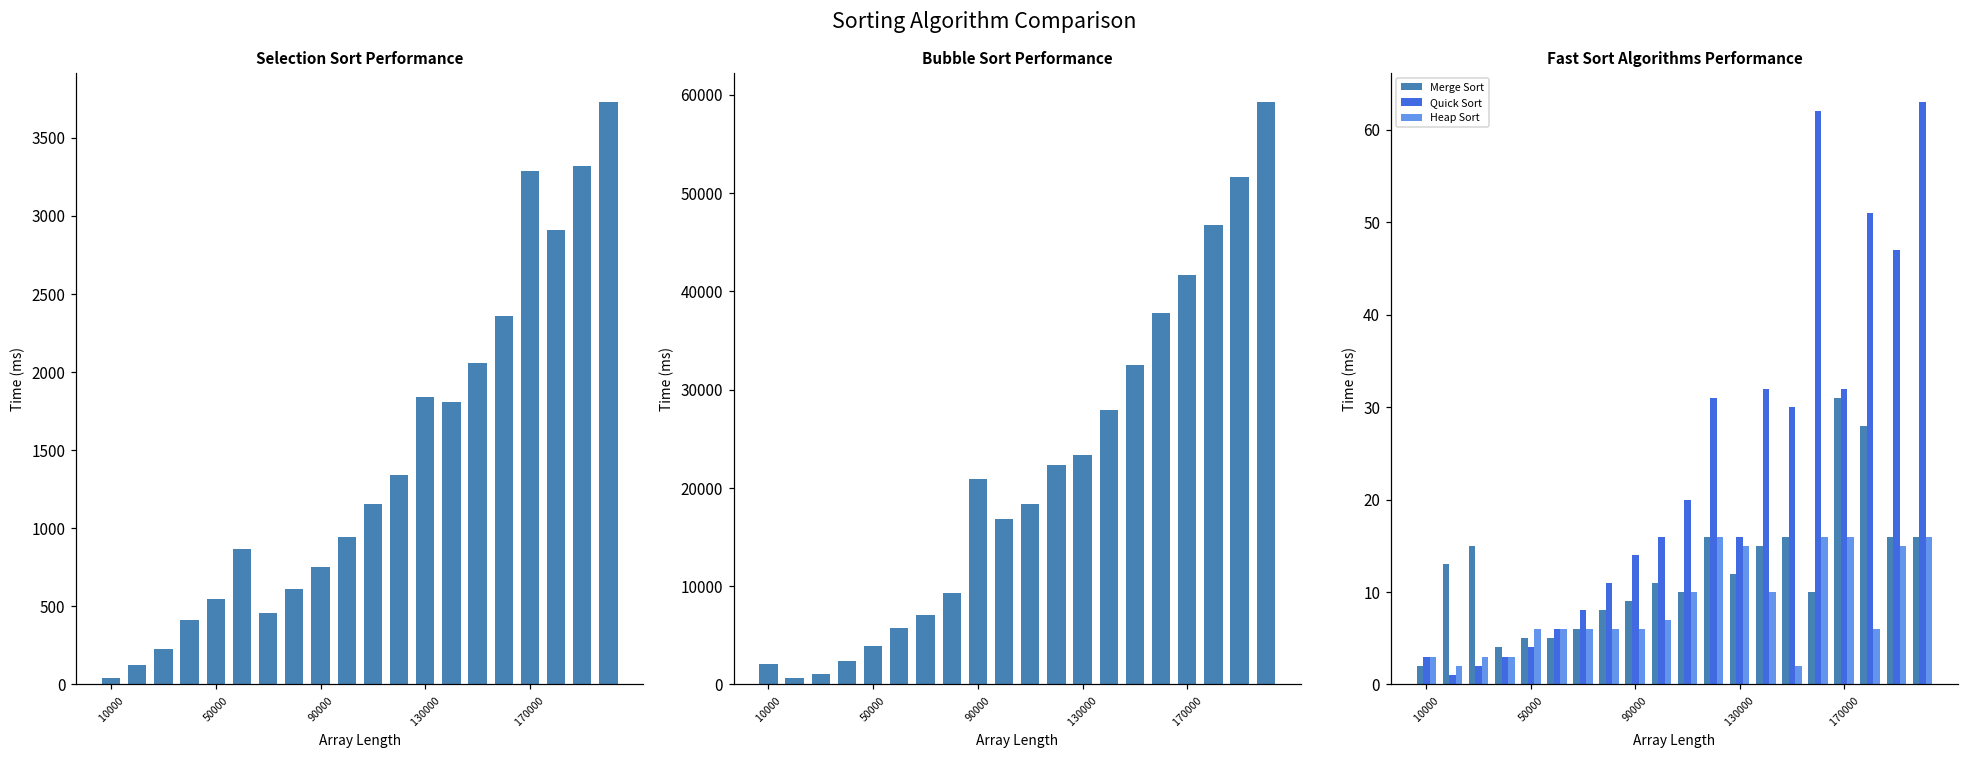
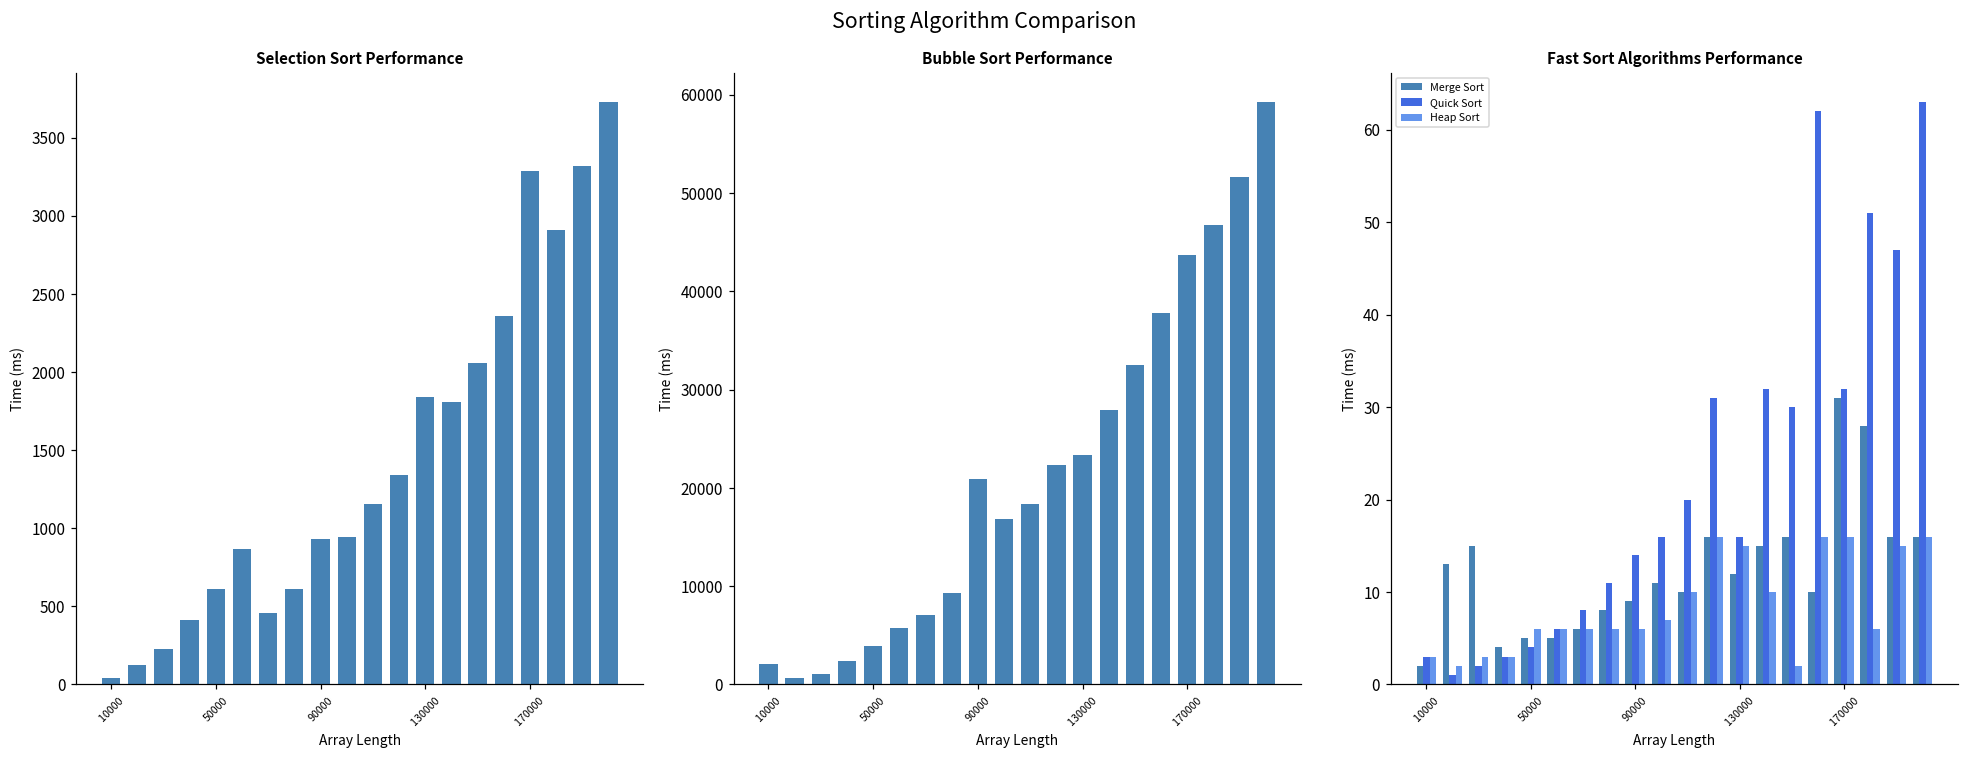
  {
    "Selection Sort Performance": {
      "10000": 40,
-     "50000": 550,
-     "90000": 760,
+     "50000": 610,
+     "90000": 930,
      "130000": 1840,
      "170000": 3280
    },
    "Bubble Sort Performance": {
      "10000": 2000,
      "50000": 4000,
      "90000": 21000,
      "130000": 23000,
-     "170000": 42000
+     "170000": 44000
    }
  }
